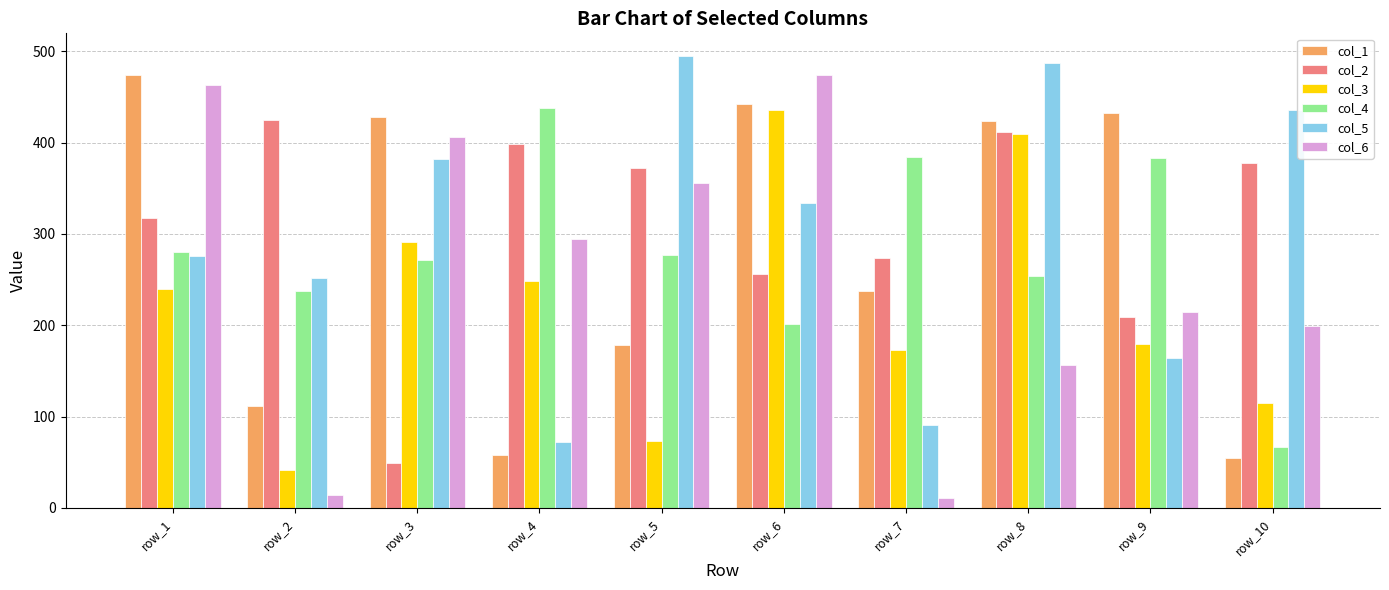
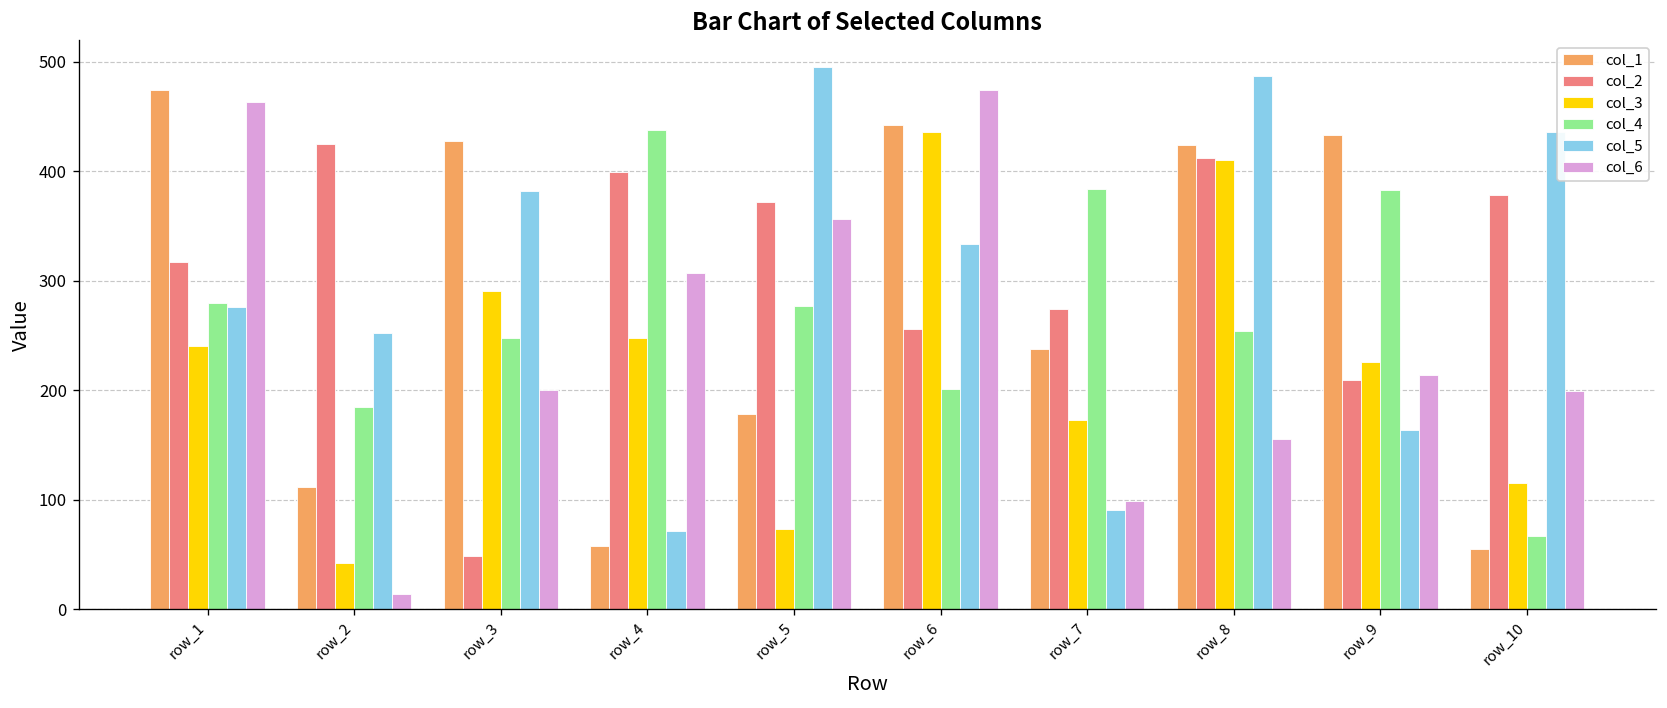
  {
    "col_3": {
      "row_1": 240,
      "row_2": 40,
      "row_3": 290,
      "row_4": 250,
      "row_5": 70,
      "row_6": 440,
      "row_7": 170,
      "row_8": 410,
-     "row_9": 180,
+     "row_9": 230,
      "row_10": 120
    },
    "col_4": {
      "row_1": 280,
-     "row_2": 240,
-     "row_3": 270,
+     "row_2": 190,
+     "row_3": 250,
      "row_4": 440,
      "row_5": 280,
      "row_6": 200,
      "row_7": 380,
      "row_8": 250,
      "row_9": 380,
      "row_10": 70
    },
    "col_5": {
      "row_1": 280,
      "row_2": 250,
      "row_3": 380,
      "row_4": 70,
      "row_5": 500,
      "row_6": 330,
      "row_7": 90,
      "row_8": 490,
      "row_9": 160,
      "row_10": 440
    },
    "col_6": {
      "row_1": 460,
      "row_2": 10,
-     "row_3": 410,
-     "row_4": 300,
+     "row_3": 200,
+     "row_4": 310,
      "row_5": 360,
      "row_6": 470,
-     "row_7": 10,
+     "row_7": 100,
      "row_8": 160,
      "row_9": 210,
      "row_10": 200
    }
  }
